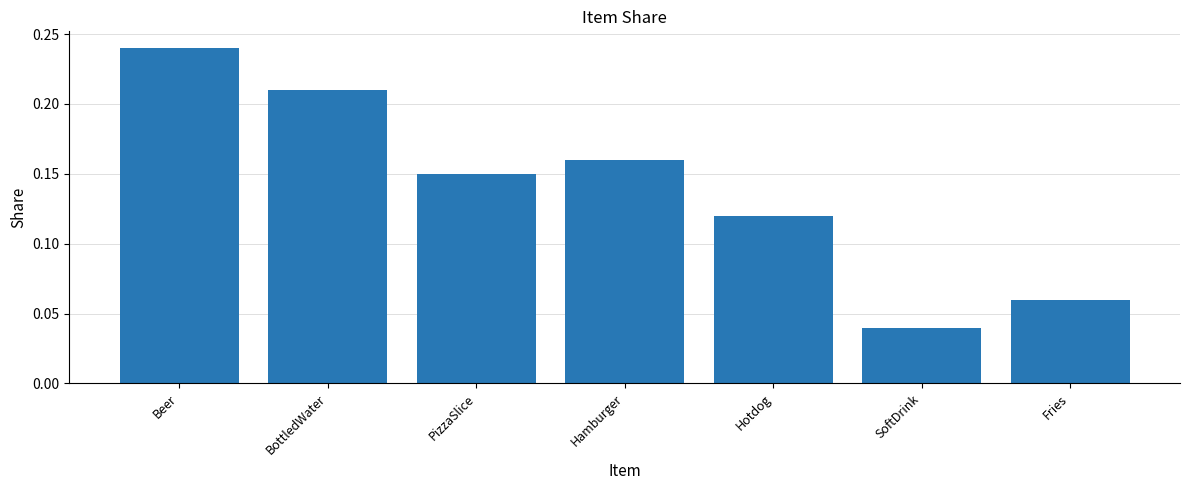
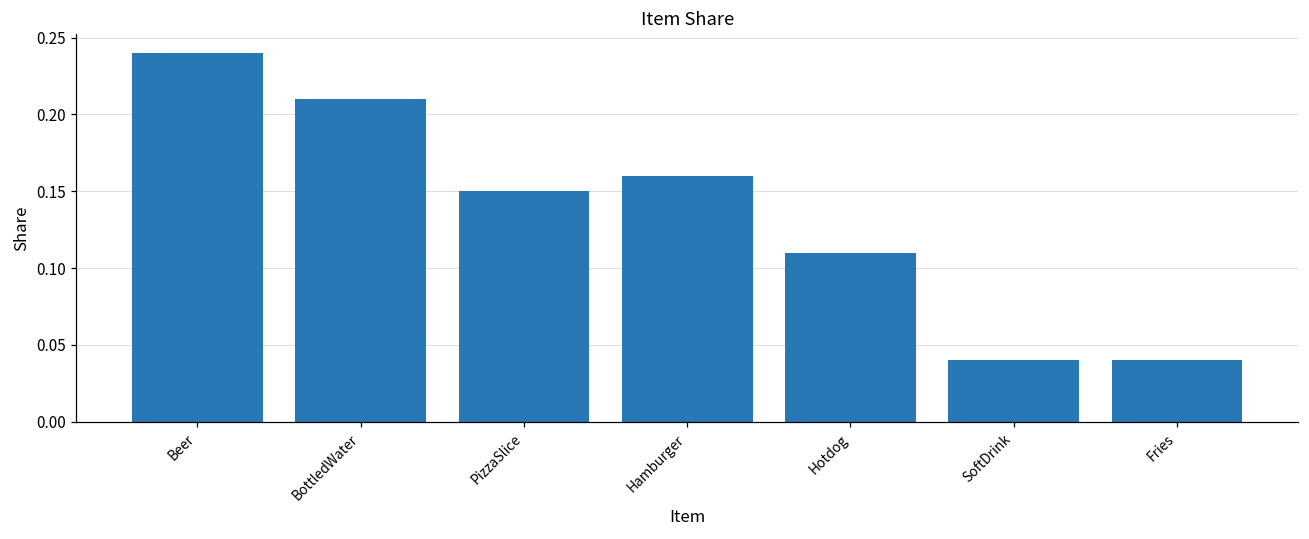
  {
    "Beer": 0.24,
    "BottledWater": 0.21,
    "PizzaSlice": 0.15,
    "Hamburger": 0.16,
-   "Hotdog": 0.12,
+   "Hotdog": 0.11,
    "SoftDrink": 0.04,
-   "Fries": 0.06
+   "Fries": 0.04
  }
